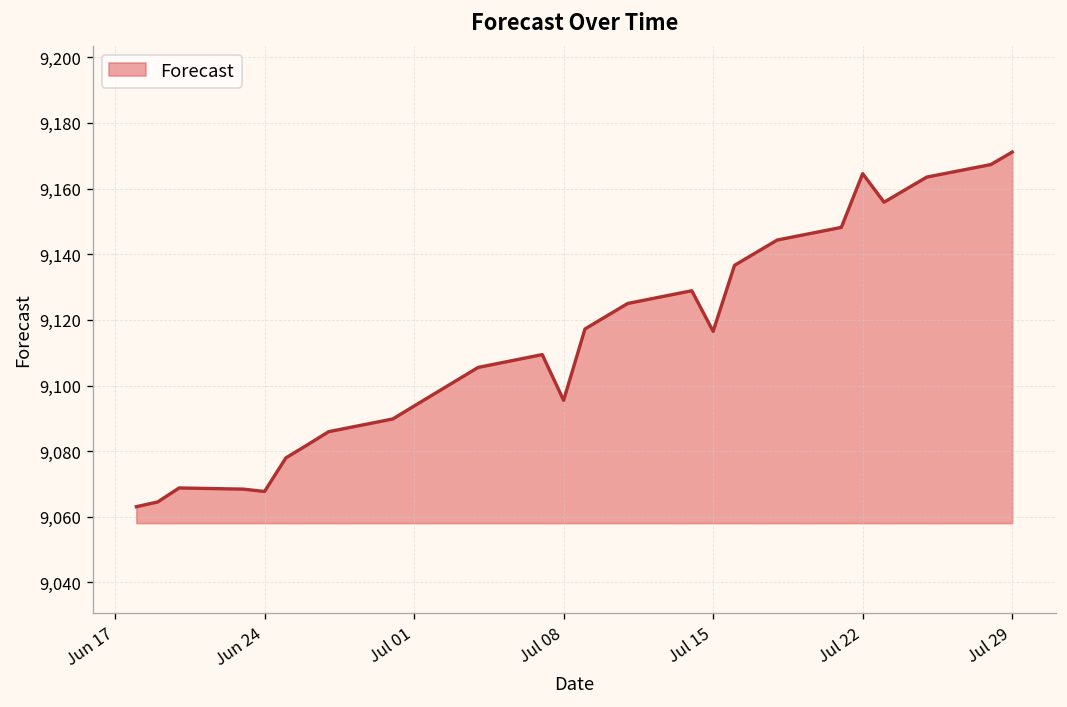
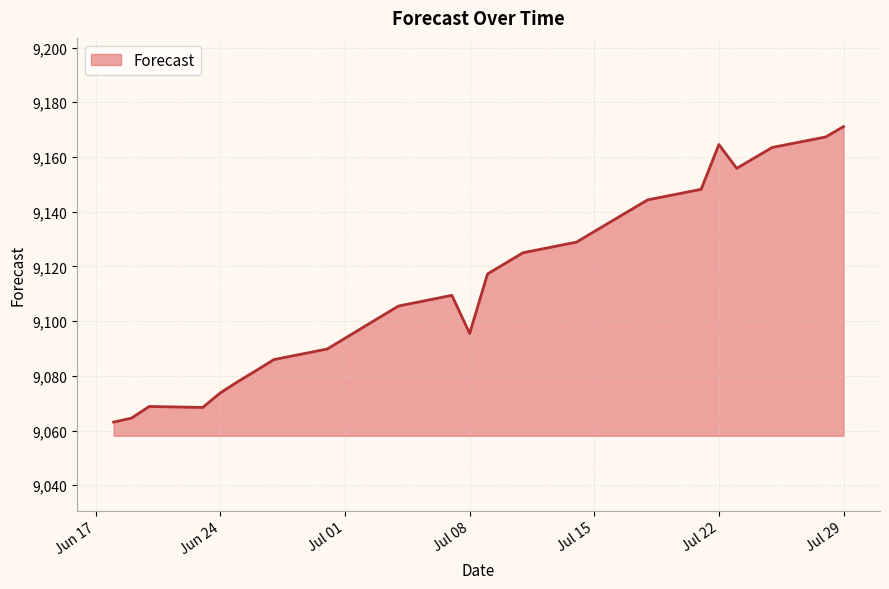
  {
-   "Jun 24": "9,068",
+   "Jun 24": "9,074",
    "Jul 01": "9,094",
    "Jul 08": "9,095",
-   "Jul 15": "9,117",
+   "Jul 15": "9,133",
    "Jul 22": "9,165",
    "Jul 29": "9,171"
  }
